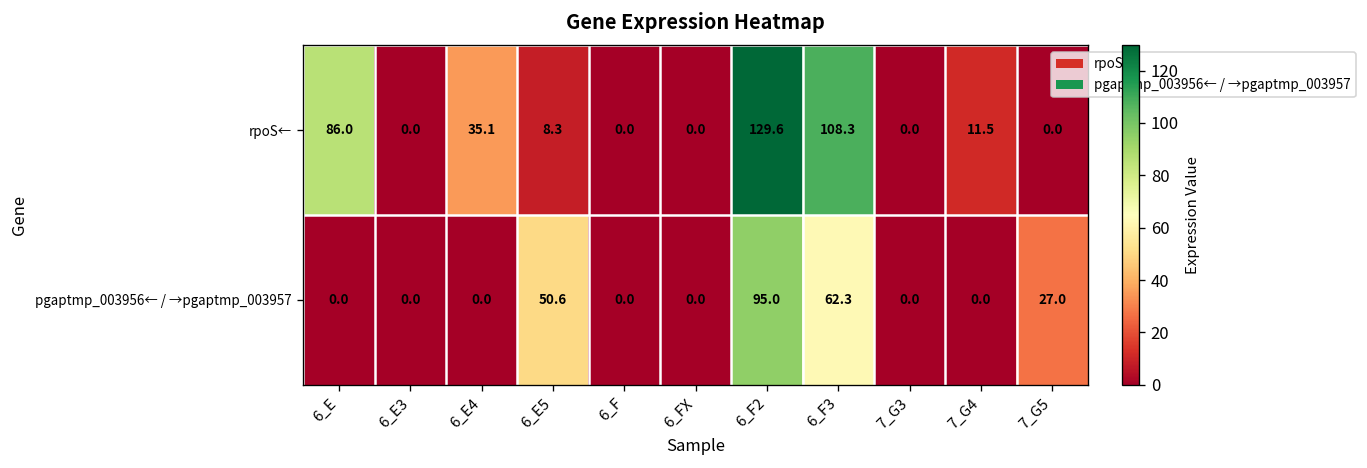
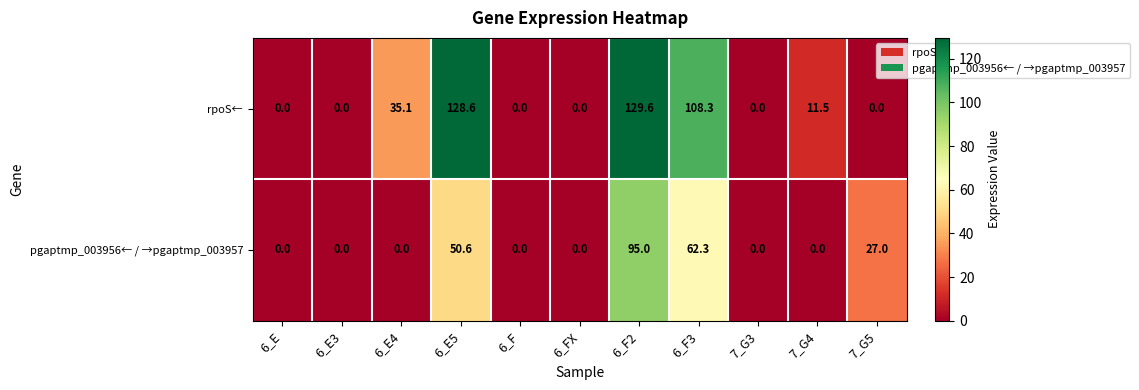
  {
    "rpoS←": {
-     "6_E": 86.0,
+     "6_E": 0.0,
      "6_E3": 0.0,
      "6_E4": 35.1,
-     "6_E5": 8.3,
+     "6_E5": 128.6,
      "6_F": 0.0,
      "6_FX": 0.0,
      "6_F2": 129.6,
      "6_F3": 108.3,
      "7_G3": 0.0,
      "7_G4": 11.5,
      "7_G5": 0.0
    },
    "pgaptmp_003956← / →pgaptmp_003957": {
      "6_E": 0.0,
      "6_E3": 0.0,
      "6_E4": 0.0,
      "6_E5": 50.6,
      "6_F": 0.0,
      "6_FX": 0.0,
      "6_F2": 95.0,
      "6_F3": 62.3,
      "7_G3": 0.0,
      "7_G4": 0.0,
      "7_G5": 27.0
    }
  }
